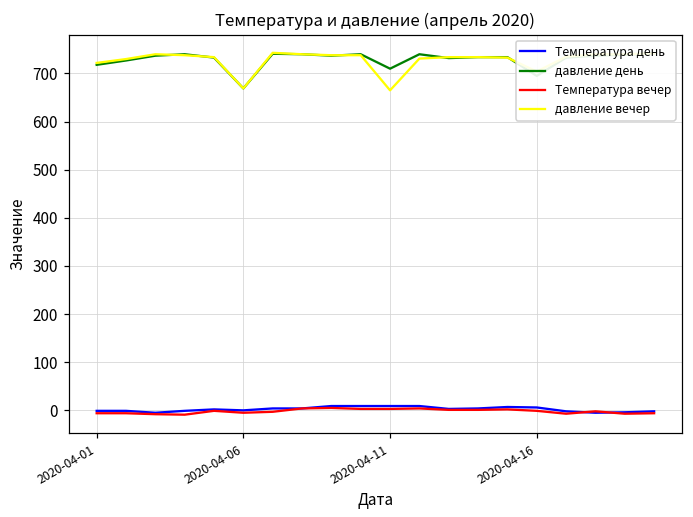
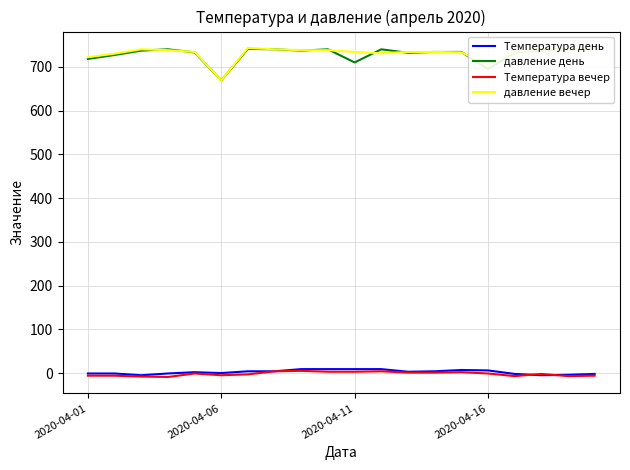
  {
    "Температура день": {
      "2020-04-11": 10,
      "2020-04-16": 10
    },
    "давление день": {
      "2020-04-11": 710
    },
    "Температура вечер": {
      "2020-04-11": 0,
      "2020-04-16": 0
    },
    "давление вечер": {
-     "2020-04-11": 670
+     "2020-04-11": 730
    }
  }
